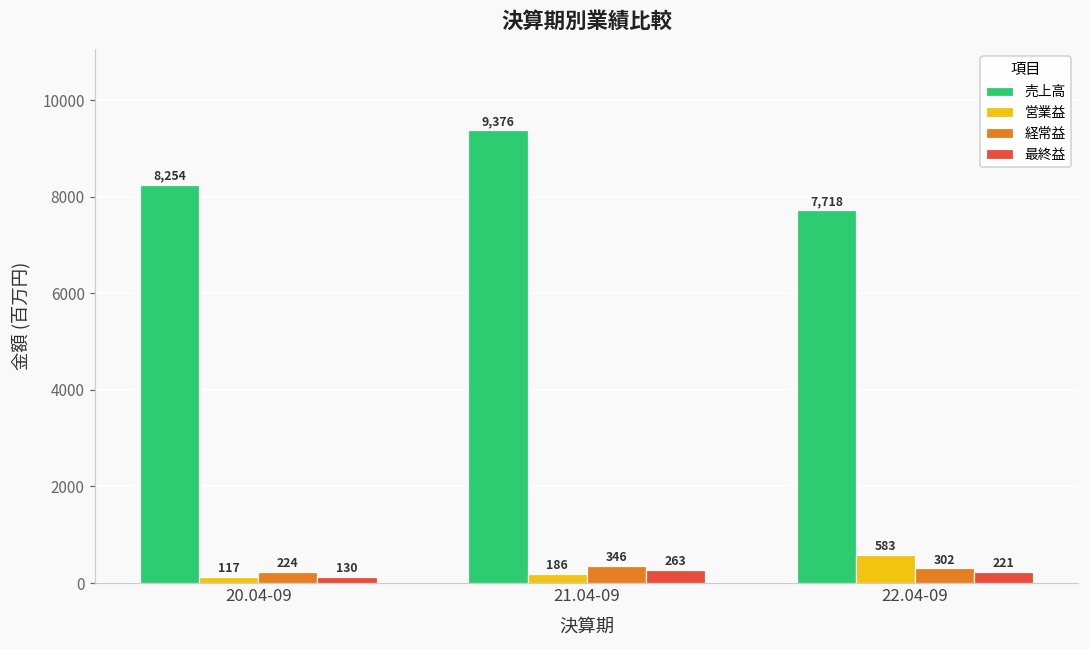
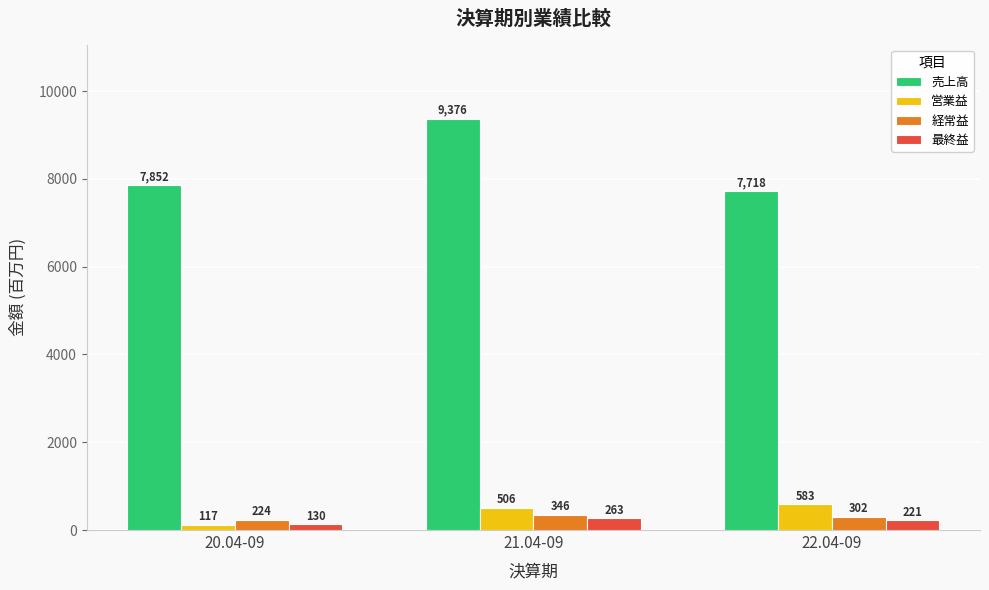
  {
    "売上高": {
-     "20.04-09": "8,254",
+     "20.04-09": "7,852",
      "21.04-09": "9,376",
      "22.04-09": "7,718"
    },
    "営業益": {
      "20.04-09": "117",
-     "21.04-09": "186",
+     "21.04-09": "506",
      "22.04-09": "583"
    }
  }
